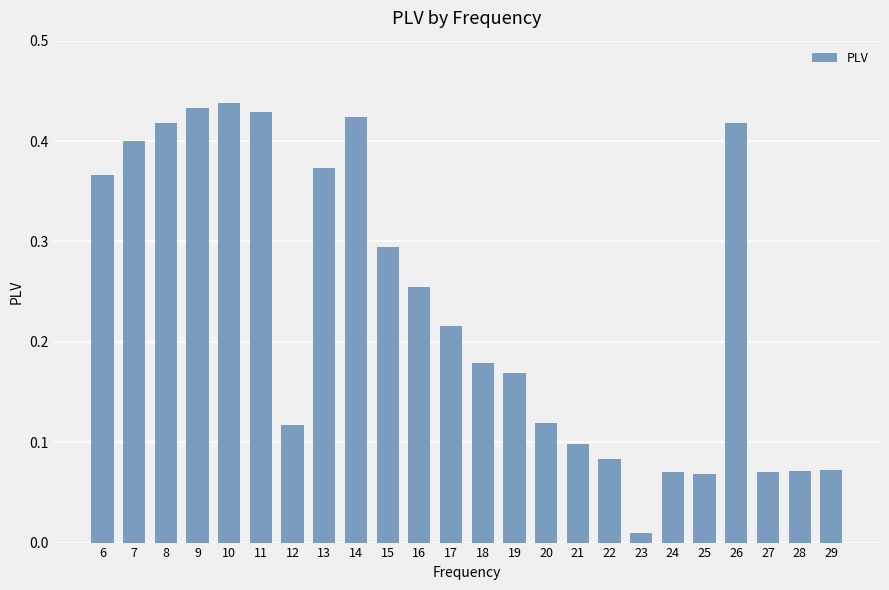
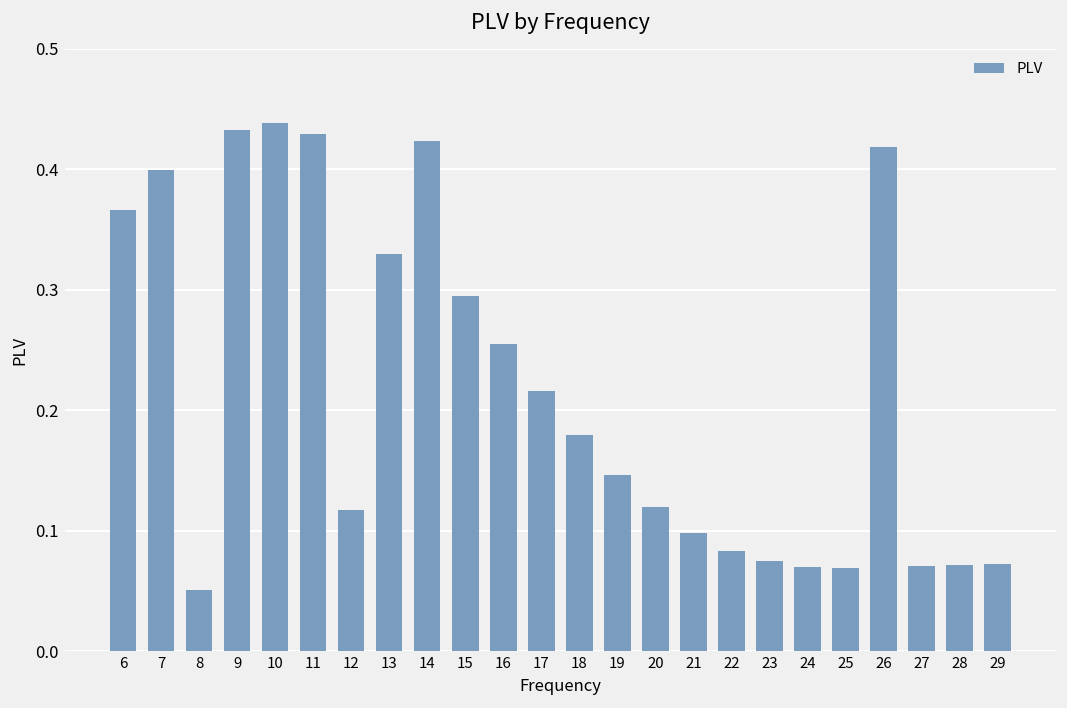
  {
    "6": 0.366,
    "7": 0.400,
-   "8": 0.418,
+   "8": 0.051,
    "9": 0.433,
    "10": 0.438,
    "11": 0.429,
    "12": 0.117,
-   "13": 0.373,
+   "13": 0.330,
    "14": 0.424,
    "15": 0.295,
    "16": 0.255,
    "17": 0.216,
    "18": 0.179,
-   "19": 0.169,
+   "19": 0.147,
    "20": 0.119,
    "21": 0.098,
    "22": 0.084,
-   "23": 0.009,
+   "23": 0.074,
    "24": 0.070,
    "25": 0.069,
    "26": 0.418,
    "27": 0.070,
    "28": 0.072,
    "29": 0.072
  }
